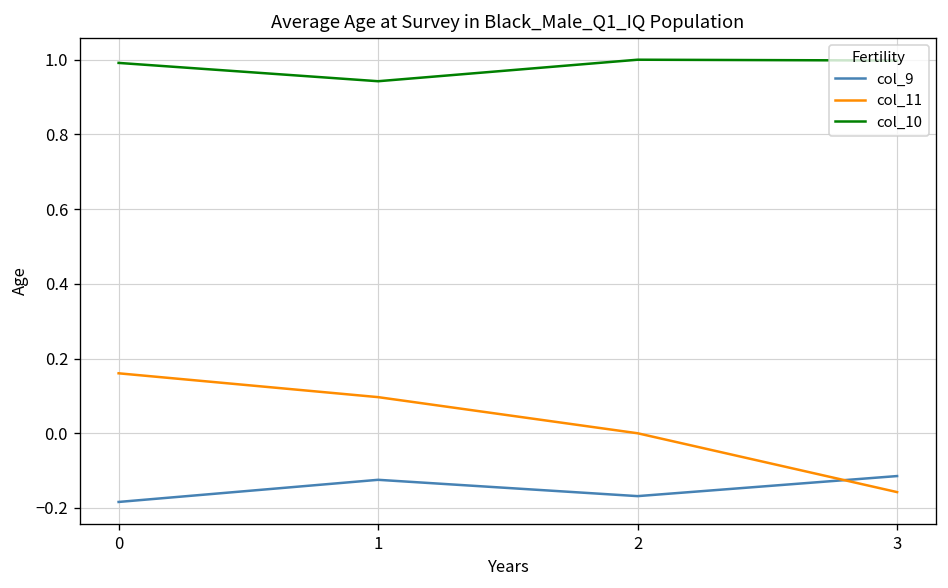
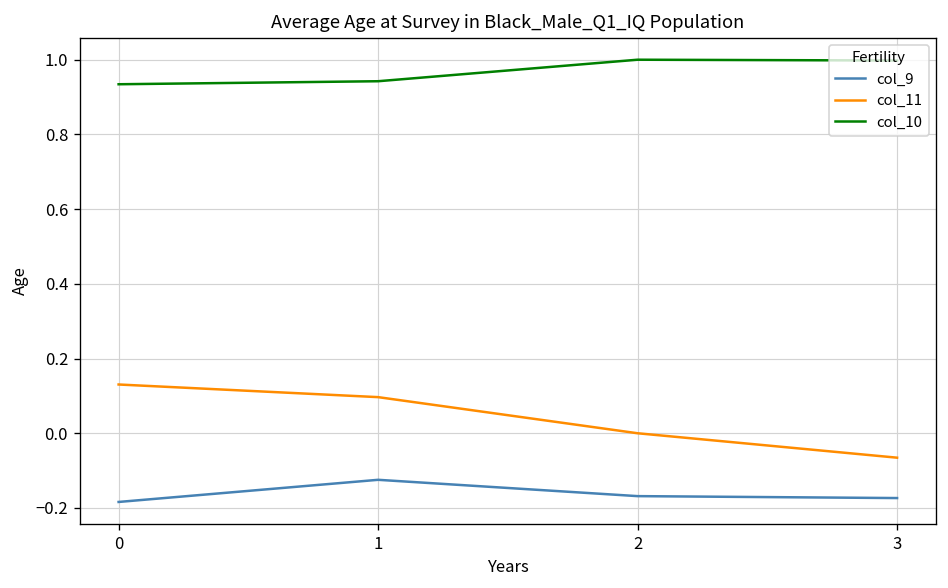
  {
    "col_9": {
      "0": -0.18,
      "1": -0.12,
      "2": -0.17,
-     "3": -0.11
+     "3": -0.17
    },
    "col_11": {
-     "0": 0.16,
+     "0": 0.13,
      "1": 0.10,
      "2": 0.00,
-     "3": -0.16
+     "3": -0.07
    },
    "col_10": {
-     "0": 0.99,
+     "0": 0.93,
      "1": 0.94,
      "2": 1.00
    }
  }
